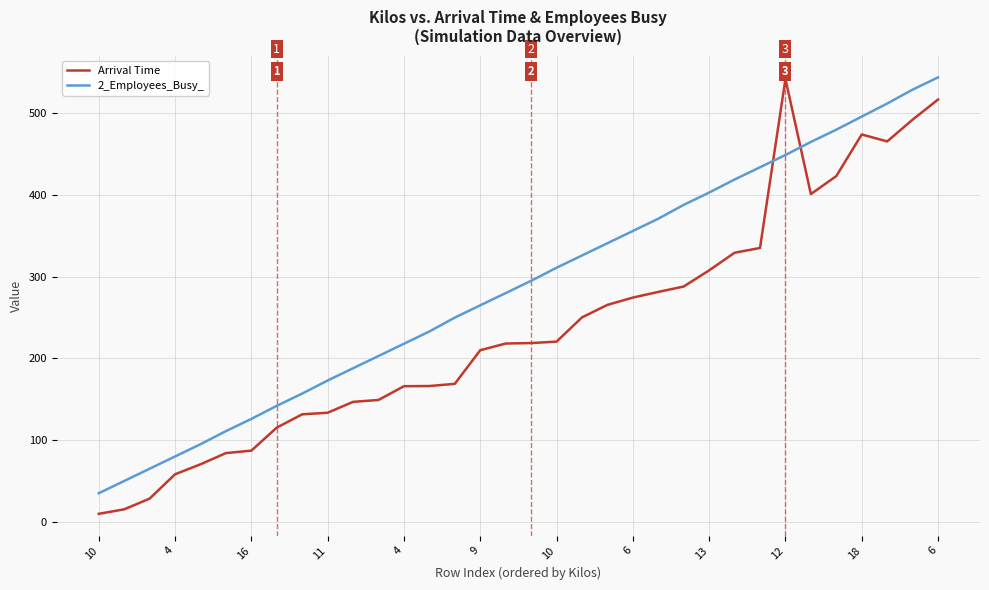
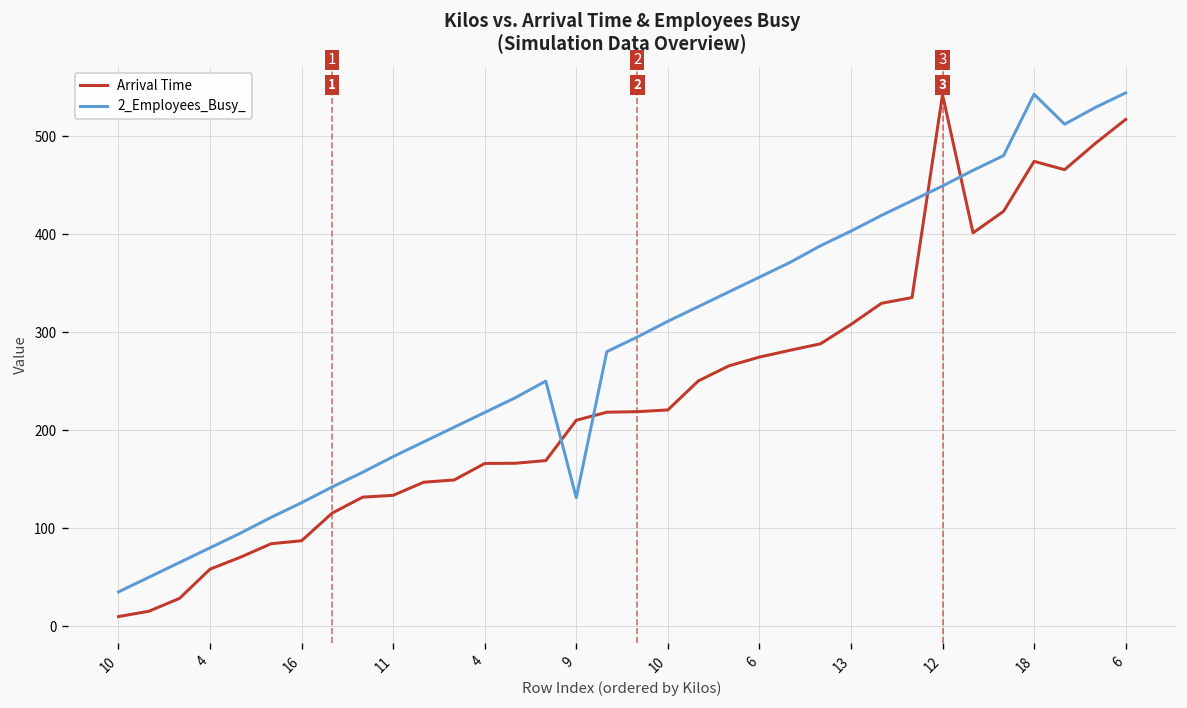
  {
    "Arrival Time": {
      "9": 210,
      "18": 470
    },
    "2_Employees_Busy_": {
-     "9": 270,
+     "9": 130,
      "12": 450,
-     "18": 500
+     "18": 540
    }
  }
